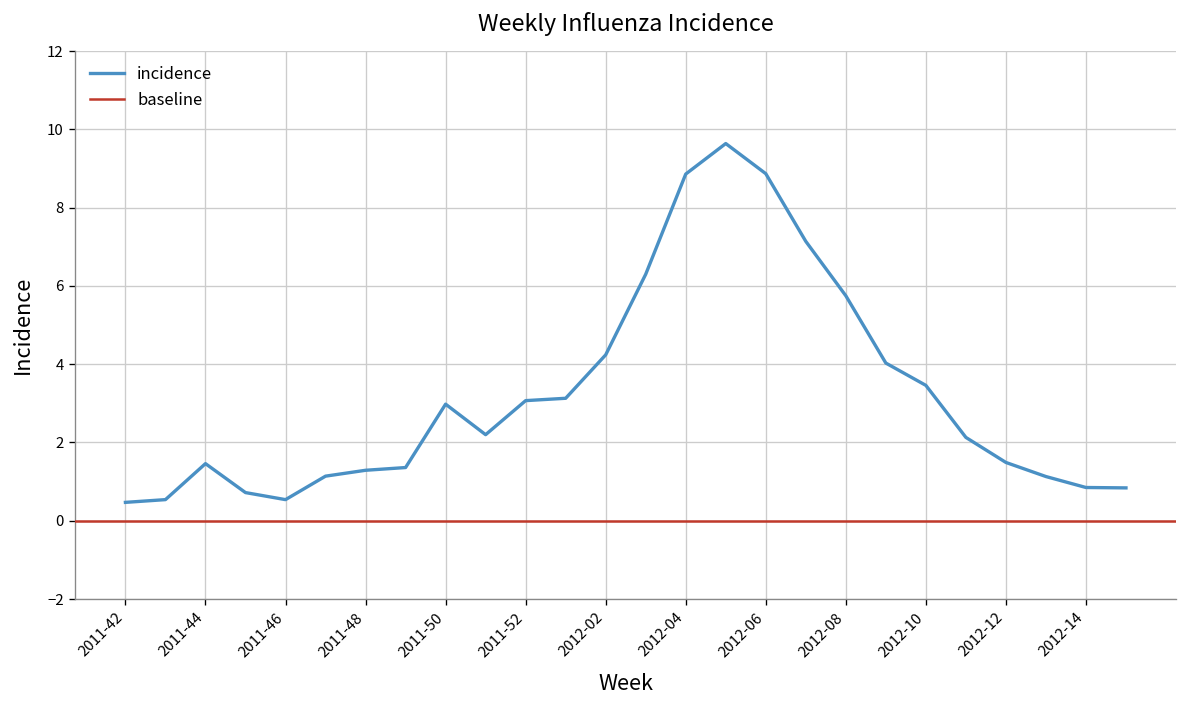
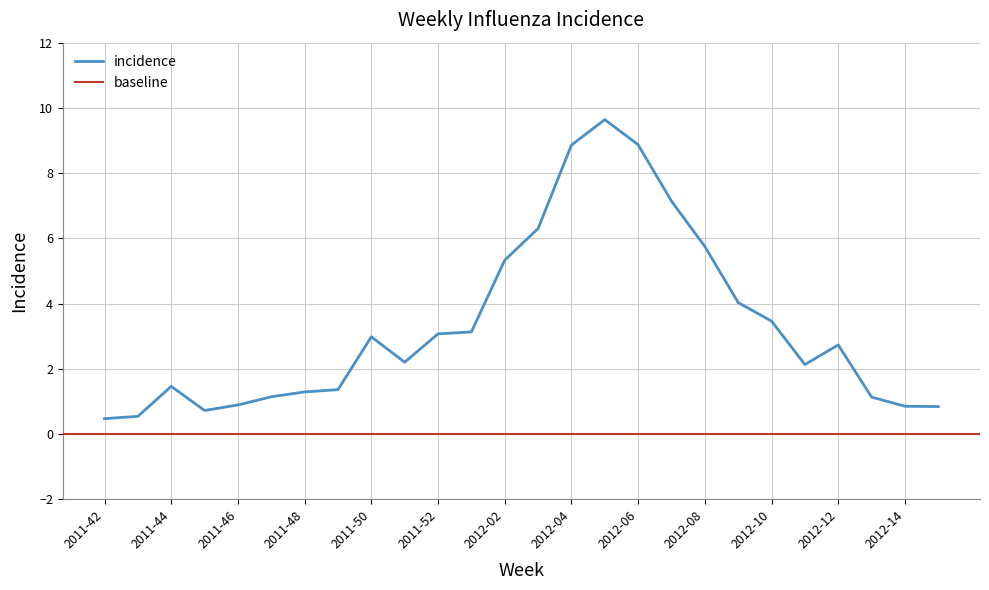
  {
    "2011-42": 0.5,
    "2011-44": 1.5,
-   "2011-46": 0.5,
+   "2011-46": 0.9,
    "2011-48": 1.3,
    "2011-50": 3.0,
    "2011-52": 3.1,
-   "2012-02": 4.2,
+   "2012-02": 5.3,
    "2012-04": 8.9,
    "2012-06": 8.9,
    "2012-08": 5.8,
    "2012-10": 3.5,
-   "2012-12": 1.5,
+   "2012-12": 2.7,
    "2012-14": 0.9
  }
